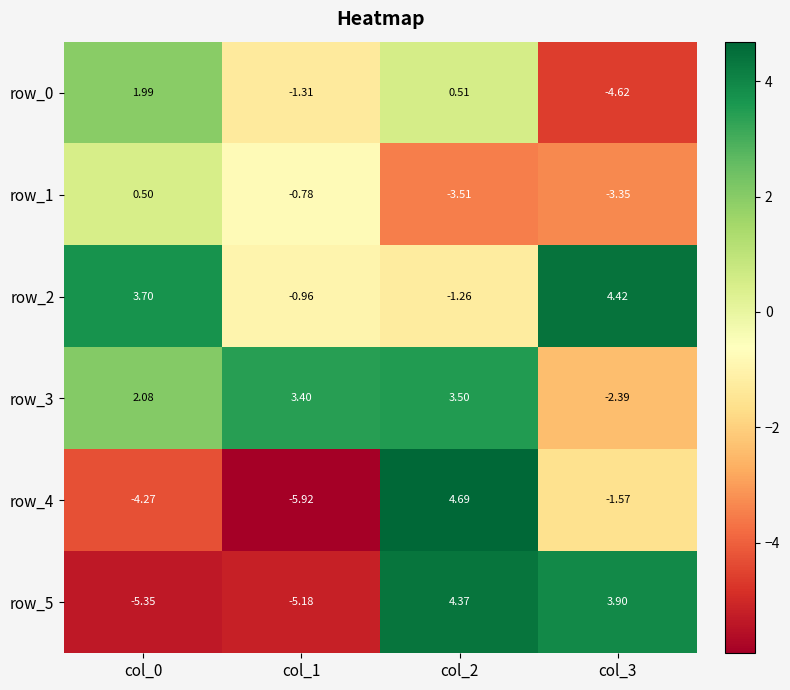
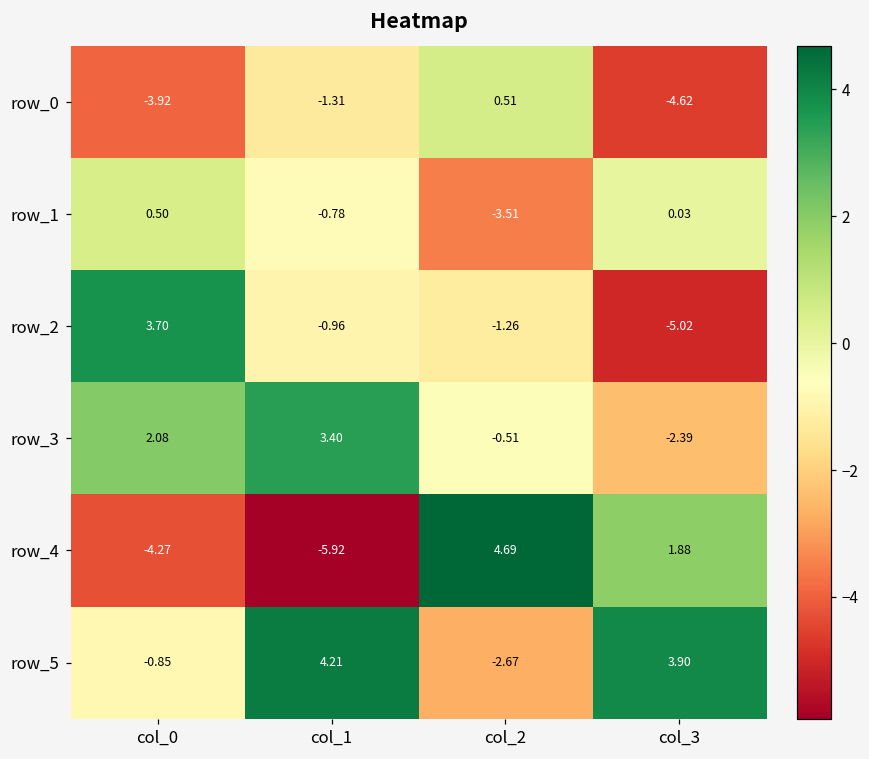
  {
    "row_0": {
-     "col_0": 1.99,
+     "col_0": -3.92,
      "col_1": -1.31,
      "col_2": 0.51,
      "col_3": -4.62
    },
    "row_1": {
      "col_0": 0.50,
      "col_1": -0.78,
      "col_2": -3.51,
-     "col_3": -3.35
+     "col_3": 0.03
    },
    "row_2": {
      "col_0": 3.70,
      "col_1": -0.96,
      "col_2": -1.26,
-     "col_3": 4.42
+     "col_3": -5.02
    },
    "row_3": {
      "col_0": 2.08,
      "col_1": 3.40,
-     "col_2": 3.50,
+     "col_2": -0.51,
      "col_3": -2.39
    },
    "row_4": {
      "col_0": -4.27,
      "col_1": -5.92,
      "col_2": 4.69,
-     "col_3": -1.57
+     "col_3": 1.88
    },
    "row_5": {
-     "col_0": -5.35,
-     "col_1": -5.18,
-     "col_2": 4.37,
+     "col_0": -0.85,
+     "col_1": 4.21,
+     "col_2": -2.67,
      "col_3": 3.90
    }
  }
